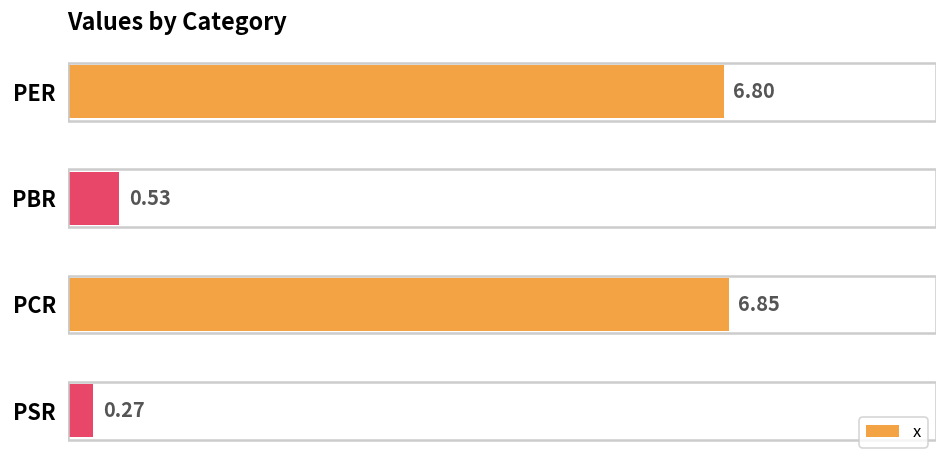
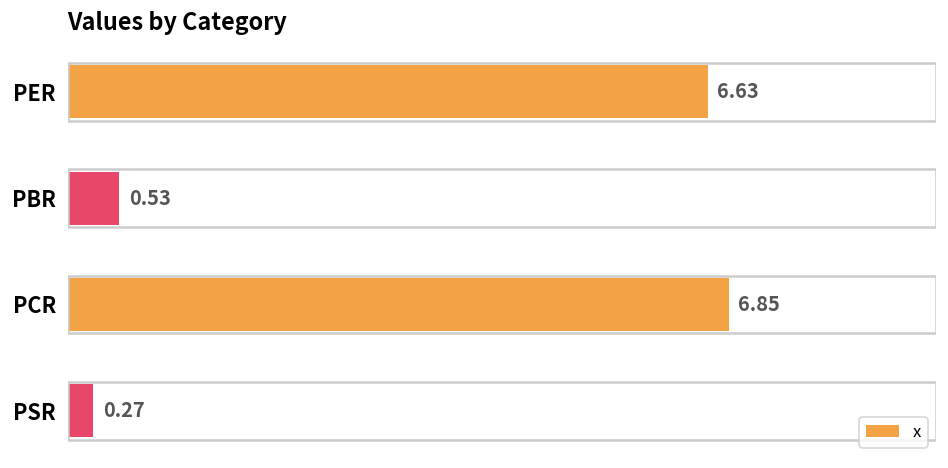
  {
-   "PER": 6.80,
+   "PER": 6.63,
    "PBR": 0.53,
    "PCR": 6.85,
    "PSR": 0.27
  }
